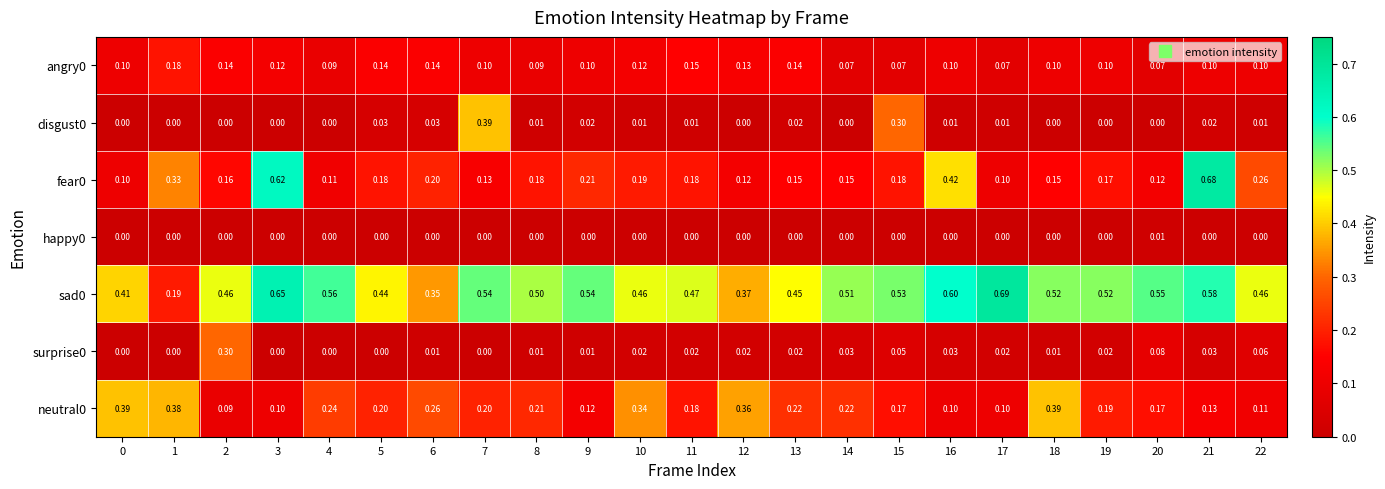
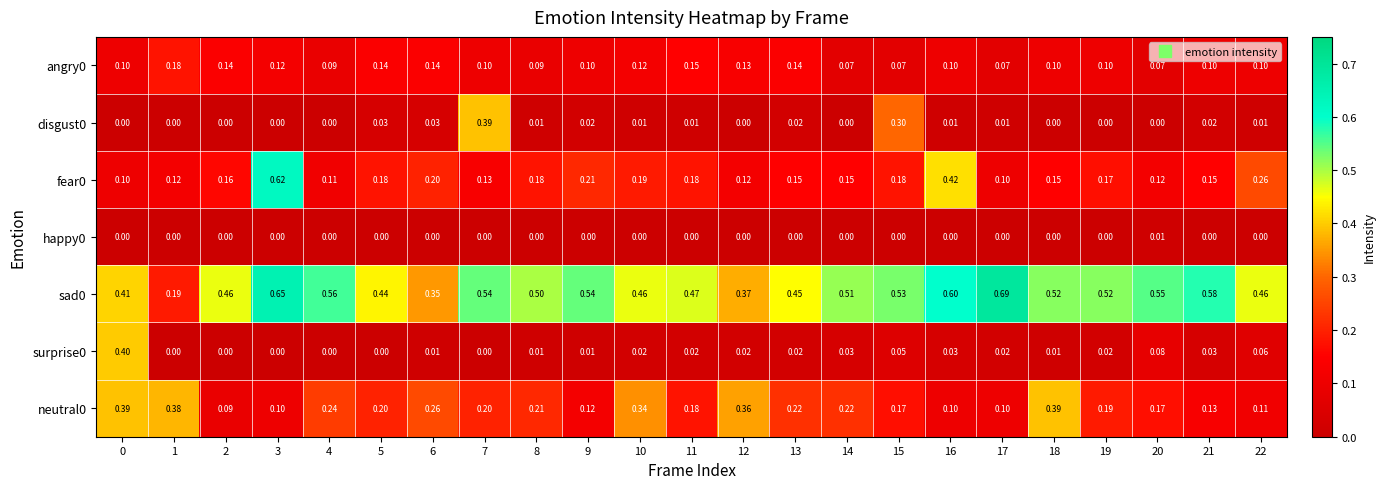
  {
    "angry0": {
      "0": 0.10,
      "1": 0.18,
      "2": 0.14,
      "3": 0.12,
      "4": 0.09,
      "5": 0.14,
      "6": 0.14,
      "7": 0.10,
      "8": 0.09,
      "9": 0.10,
      "10": 0.12,
      "11": 0.15,
      "12": 0.13,
      "13": 0.14,
      "14": 0.07,
      "15": 0.07,
      "16": 0.10,
      "17": 0.07,
      "18": 0.10,
      "19": 0.10
    },
    "disgust0": {
      "0": 0.00,
      "1": 0.00,
      "2": 0.00,
      "3": 0.00,
      "4": 0.00,
      "5": 0.03,
      "6": 0.03,
      "7": 0.39,
      "8": 0.01,
      "9": 0.02,
      "10": 0.01,
      "11": 0.01,
      "12": 0.00,
      "13": 0.02,
      "14": 0.00,
      "15": 0.30,
      "16": 0.01,
      "17": 0.01,
      "18": 0.00,
      "19": 0.00,
      "20": 0.00,
      "21": 0.02,
      "22": 0.01
    },
    "fear0": {
      "0": 0.10,
-     "1": 0.33,
+     "1": 0.12,
      "2": 0.16,
      "3": 0.62,
      "4": 0.11,
      "5": 0.18,
      "6": 0.20,
      "7": 0.13,
      "8": 0.18,
      "9": 0.21,
      "10": 0.19,
      "11": 0.18,
      "12": 0.12,
      "13": 0.15,
      "14": 0.15,
      "15": 0.18,
      "16": 0.42,
      "17": 0.10,
      "18": 0.15,
      "19": 0.17,
      "20": 0.12,
-     "21": 0.68,
+     "21": 0.15,
      "22": 0.26
    },
    "happy0": {
      "0": 0.00,
      "1": 0.00,
      "2": 0.00,
      "3": 0.00,
      "4": 0.00,
      "5": 0.00,
      "6": 0.00,
      "7": 0.00,
      "8": 0.00,
      "9": 0.00,
      "10": 0.00,
      "11": 0.00,
      "12": 0.00,
      "13": 0.00,
      "14": 0.00,
      "15": 0.00,
      "16": 0.00,
      "17": 0.00,
      "18": 0.00,
      "19": 0.00,
      "20": 0.01,
      "21": 0.00,
      "22": 0.00
    },
    "sad0": {
      "0": 0.41,
      "1": 0.19,
      "2": 0.46,
      "3": 0.65,
      "4": 0.56,
      "5": 0.44,
      "6": 0.35,
      "7": 0.54,
      "8": 0.50,
      "9": 0.54,
      "10": 0.46,
      "11": 0.47,
      "12": 0.37,
      "13": 0.45,
      "14": 0.51,
      "15": 0.53,
      "16": 0.60,
      "17": 0.69,
      "18": 0.52,
      "19": 0.52,
      "20": 0.55,
      "21": 0.58,
      "22": 0.46
    },
    "surprise0": {
-     "0": 0.00,
+     "0": 0.40,
      "1": 0.00,
-     "2": 0.30,
+     "2": 0.00,
      "3": 0.00,
      "4": 0.00,
      "5": 0.00,
      "6": 0.01,
      "7": 0.00,
      "8": 0.01,
      "9": 0.01,
      "10": 0.02,
      "11": 0.02,
      "12": 0.02,
      "13": 0.02,
      "14": 0.03,
      "15": 0.05,
      "16": 0.03,
      "17": 0.02,
      "18": 0.01,
      "19": 0.02,
      "20": 0.08,
      "21": 0.03,
      "22": 0.06
    },
    "neutral0": {
      "0": 0.39,
      "1": 0.38,
      "2": 0.09,
      "3": 0.10,
      "4": 0.24,
      "5": 0.20,
      "6": 0.26,
      "7": 0.20,
      "8": 0.21,
      "9": 0.12,
      "10": 0.34,
      "11": 0.18,
      "12": 0.36,
      "13": 0.22,
      "14": 0.22,
      "15": 0.17,
      "16": 0.10,
      "17": 0.10,
      "18": 0.39,
      "19": 0.19,
      "20": 0.17,
      "21": 0.13,
      "22": 0.11
    }
  }
